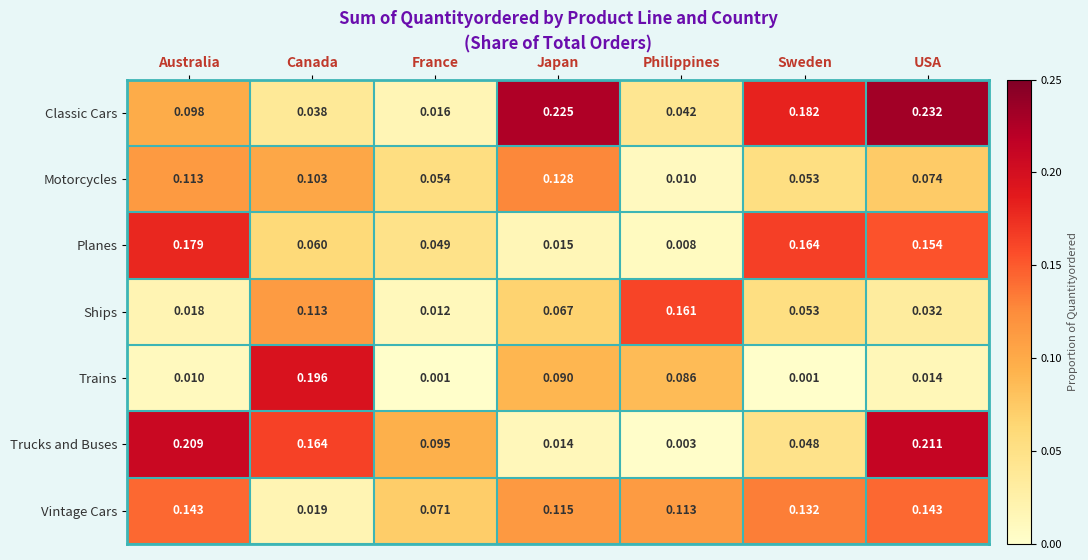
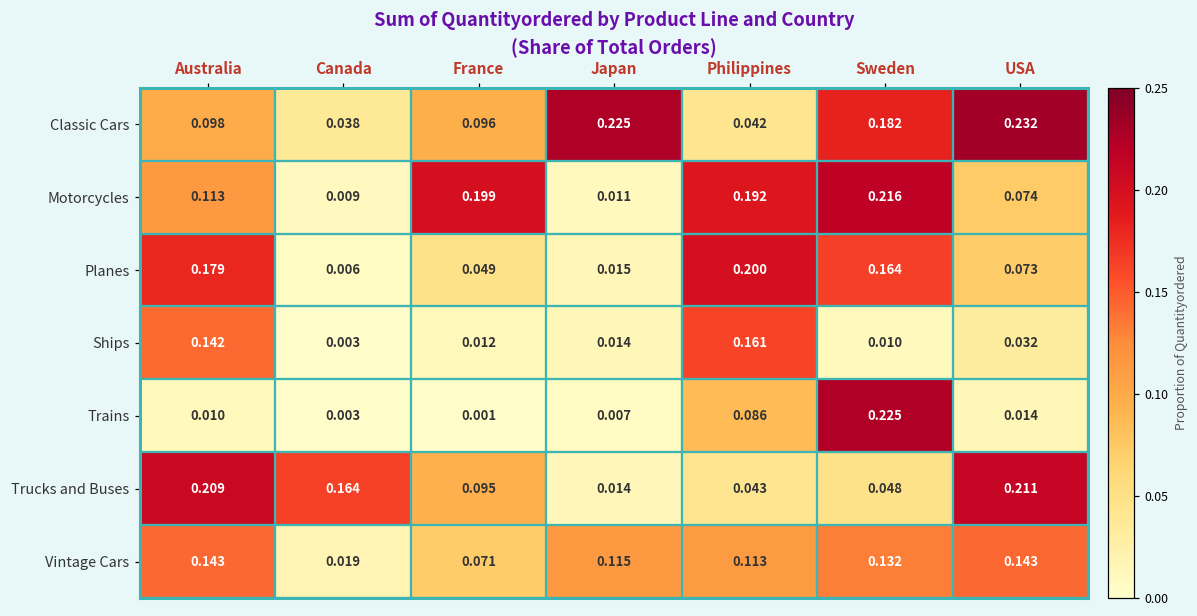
  {
    "Classic Cars": {
      "Australia": 0.098,
      "Canada": 0.038,
-     "France": 0.016,
+     "France": 0.096,
      "Japan": 0.225,
      "Philippines": 0.042,
      "Sweden": 0.182,
      "USA": 0.232
    },
    "Motorcycles": {
      "Australia": 0.113,
-     "Canada": 0.103,
-     "France": 0.054,
-     "Japan": 0.128,
-     "Philippines": 0.010,
-     "Sweden": 0.053,
+     "Canada": 0.009,
+     "France": 0.199,
+     "Japan": 0.011,
+     "Philippines": 0.192,
+     "Sweden": 0.216,
      "USA": 0.074
    },
    "Planes": {
      "Australia": 0.179,
-     "Canada": 0.060,
+     "Canada": 0.006,
      "France": 0.049,
      "Japan": 0.015,
-     "Philippines": 0.008,
+     "Philippines": 0.200,
      "Sweden": 0.164,
-     "USA": 0.154
+     "USA": 0.073
    },
    "Ships": {
-     "Australia": 0.018,
-     "Canada": 0.113,
+     "Australia": 0.142,
+     "Canada": 0.003,
      "France": 0.012,
-     "Japan": 0.067,
+     "Japan": 0.014,
      "Philippines": 0.161,
-     "Sweden": 0.053,
+     "Sweden": 0.010,
      "USA": 0.032
    },
    "Trains": {
      "Australia": 0.010,
-     "Canada": 0.196,
+     "Canada": 0.003,
      "France": 0.001,
-     "Japan": 0.090,
+     "Japan": 0.007,
      "Philippines": 0.086,
-     "Sweden": 0.001,
+     "Sweden": 0.225,
      "USA": 0.014
    },
    "Trucks and Buses": {
      "Australia": 0.209,
      "Canada": 0.164,
      "France": 0.095,
      "Japan": 0.014,
-     "Philippines": 0.003,
+     "Philippines": 0.043,
      "Sweden": 0.048,
      "USA": 0.211
    },
    "Vintage Cars": {
      "Australia": 0.143,
      "Canada": 0.019,
      "France": 0.071,
      "Japan": 0.115,
      "Philippines": 0.113,
      "Sweden": 0.132,
      "USA": 0.143
    }
  }
